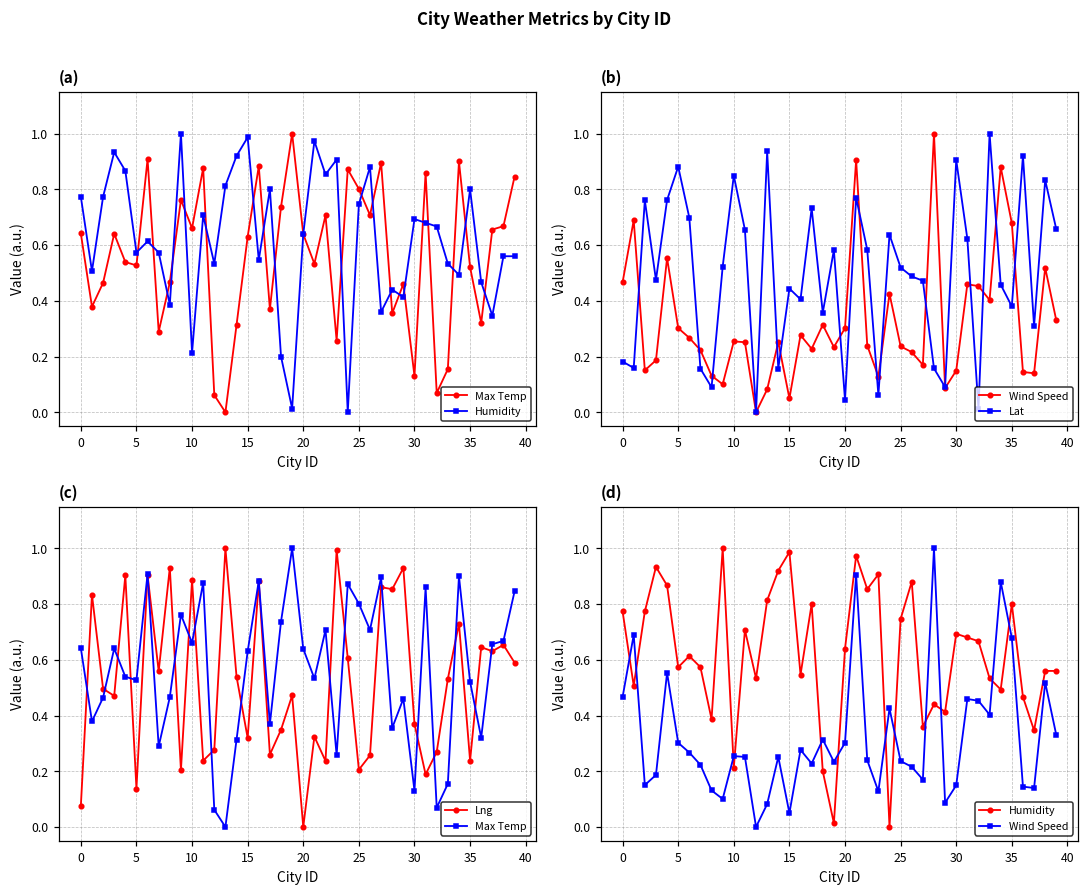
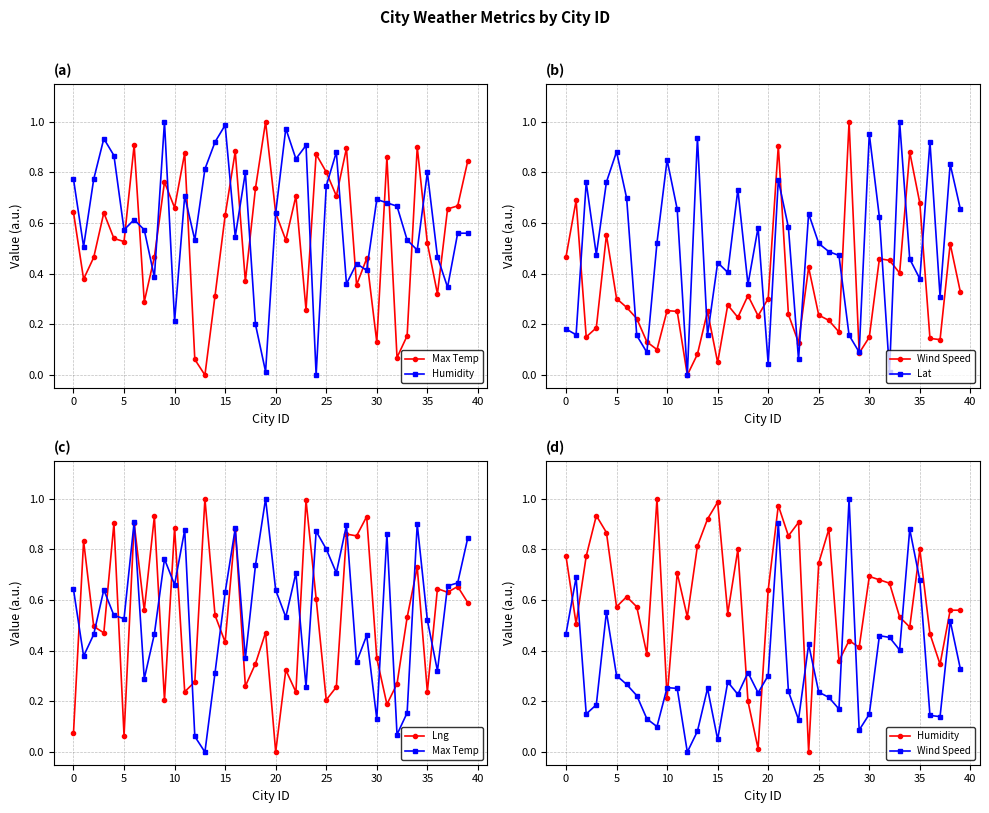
  {
    "(b)": {
      "Lat": {
        "0": 0.18,
        "5": 0.88,
        "10": 0.85,
        "15": 0.44,
        "20": 0.04,
        "25": 0.52,
-       "30": 0.91,
+       "30": 0.95,
        "35": 0.38
      }
    },
    "(c)": {
      "Lng": {
        "0": 0.08,
-       "5": 0.14,
+       "5": 0.06,
        "10": 0.89,
-       "15": 0.32,
+       "15": 0.43,
        "20": 0.00,
        "25": 0.21,
        "30": 0.37,
        "35": 0.24
      },
      "Max Temp": {
        "0": 0.64,
        "5": 0.53,
        "10": 0.66,
        "15": 0.63,
        "20": 0.64,
        "25": 0.80,
        "30": 0.13,
        "35": 0.52
      }
    },
    "(d)": {
      "Humidity": {
        "0": 0.77,
        "5": 0.57,
        "10": 0.21,
        "15": 0.99,
        "20": 0.64,
        "25": 0.75,
        "30": 0.69,
        "35": 0.80
      },
      "Wind Speed": {
        "0": 0.47,
        "5": 0.30,
        "10": 0.25,
        "15": 0.05,
        "20": 0.30,
        "25": 0.24,
        "30": 0.15,
        "35": 0.68
      }
    }
  }
